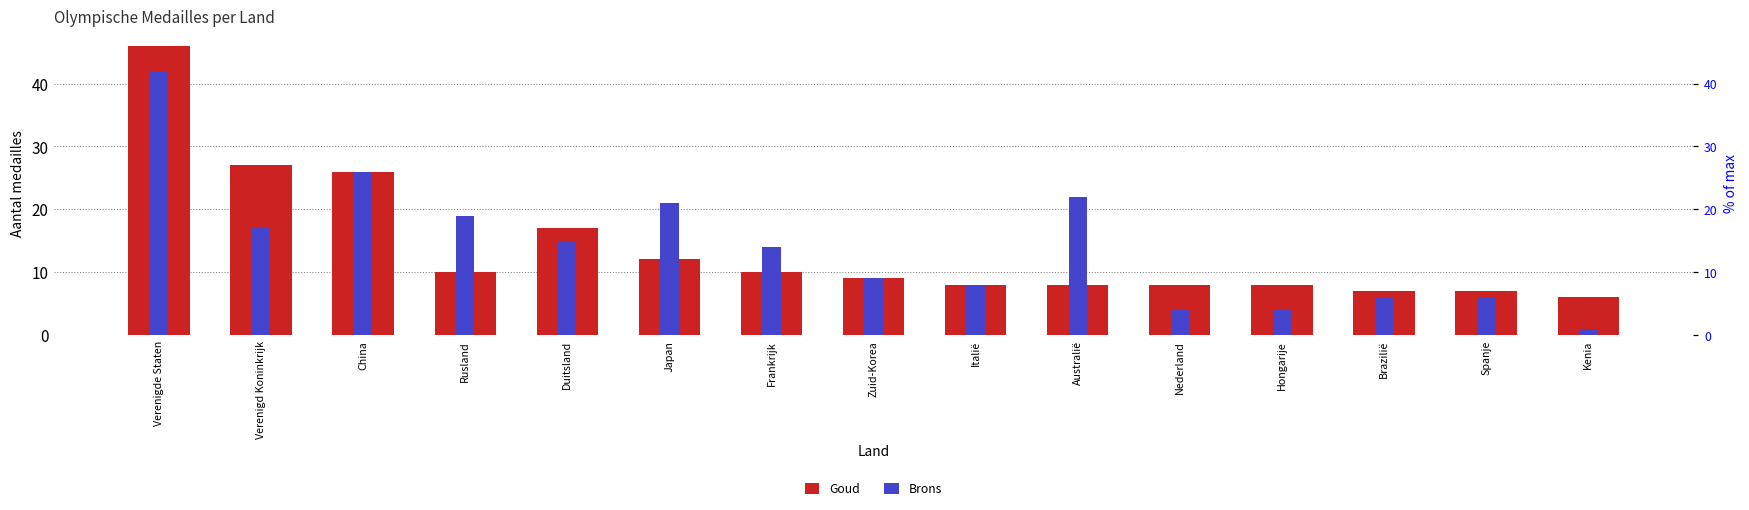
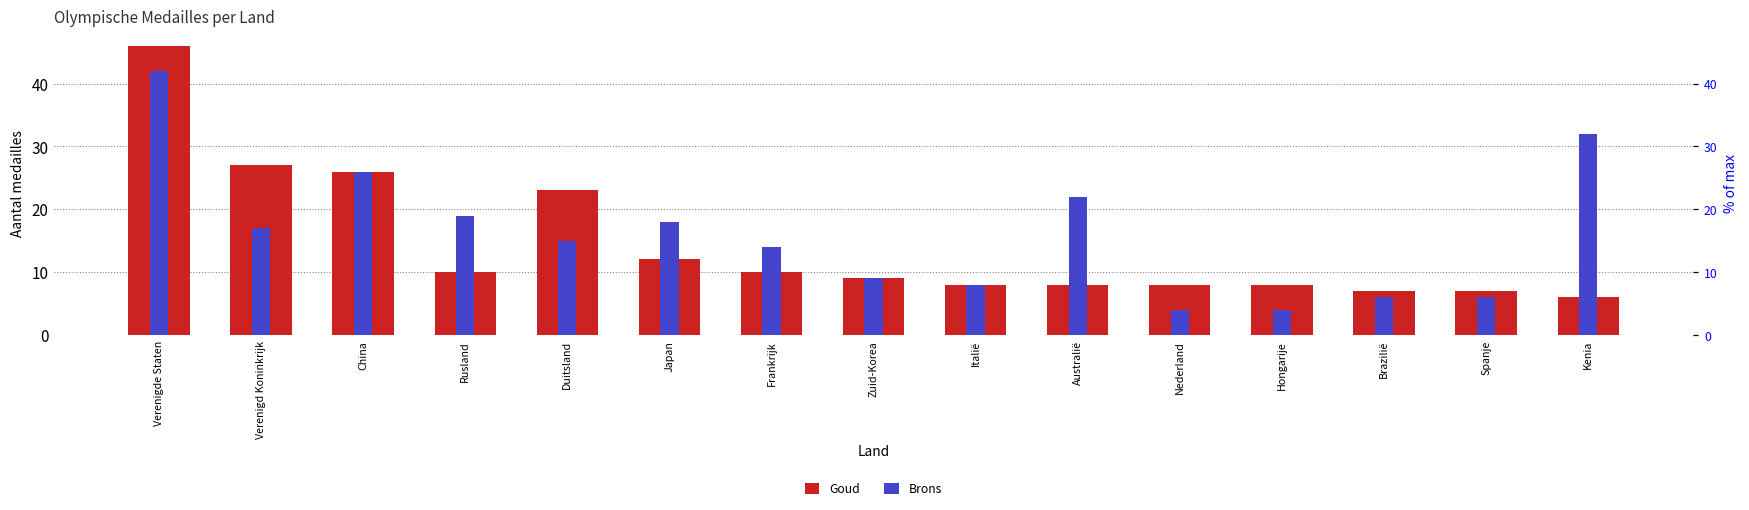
  {
    "Goud": {
      "Verenigde Staten": 46,
      "Verenigd Koninkrijk": 27,
      "China": 26,
-     "Duitsland": 17,
+     "Duitsland": 23,
      "Zuid-Korea": 9,
      "Italië": 8,
      "Nederland": 8,
      "Hongarije": 8,
      "Brazilië": 7,
      "Spanje": 7
    },
    "Brons": {
      "China": 26,
      "Rusland": 19,
-     "Japan": 21,
+     "Japan": 18,
      "Frankrijk": 14,
      "Zuid-Korea": 9,
      "Italië": 8,
      "Australië": 22,
-     "Kenia": 1
+     "Kenia": 32
    }
  }
